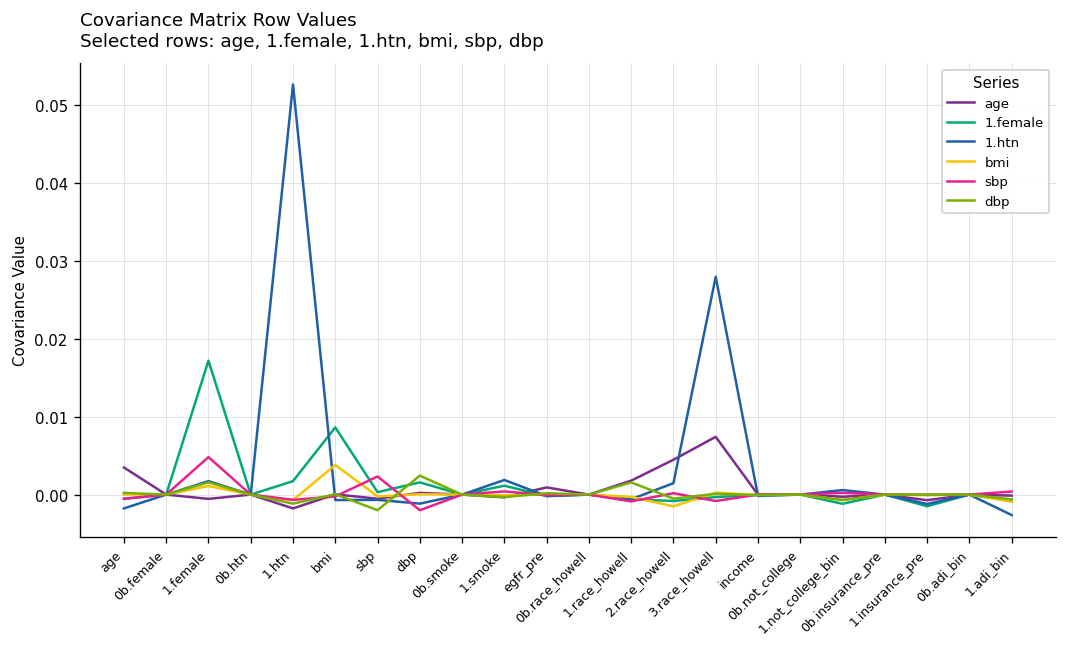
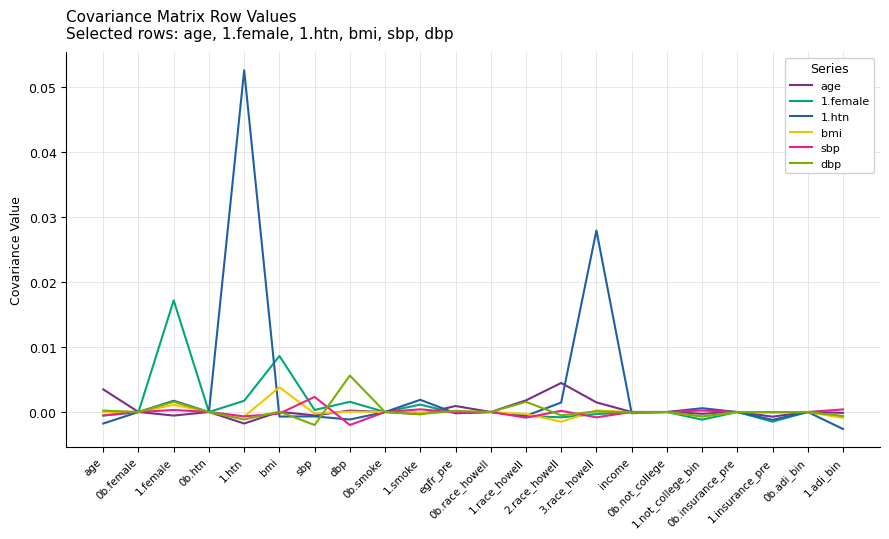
  {
    "age": {
      "age": 0.003,
      "1.female": -0.001,
      "1.htn": -0.002,
      "egfr_pre": 0.001,
      "2.race_howell": 0.004,
-     "3.race_howell": 0.007,
+     "3.race_howell": 0.001,
      "1.not_college_bin": 0.000,
      "1.insurance_pre": -0.001,
      "1.adi_bin": 0.000
    },
    "1.female": {
      "1.female": 0.017,
      "1.htn": 0.002,
      "bmi": 0.009,
      "sbp": 0.000,
      "dbp": 0.002,
      "1.smoke": 0.001,
      "3.race_howell": 0.000,
      "1.not_college_bin": -0.001
    },
    "1.htn": {
      "age": -0.002,
      "1.htn": 0.053,
      "bmi": -0.001,
      "dbp": -0.001,
      "1.smoke": 0.002,
      "2.race_howell": 0.001,
      "3.race_howell": 0.028,
      "1.adi_bin": -0.003
    },
    "bmi": {
      "1.female": 0.001,
      "bmi": 0.004,
      "2.race_howell": -0.002
    },
    "sbp": {
-     "1.female": 0.005,
+     "1.female": 0.000,
      "sbp": 0.002,
      "dbp": -0.002,
      "1.smoke": 0.000,
      "2.race_howell": 0.000,
      "3.race_howell": -0.001,
      "1.adi_bin": 0.000
    },
    "dbp": {
      "1.htn": -0.001,
      "sbp": -0.002,
-     "dbp": 0.002
+     "dbp": 0.006
    }
  }
